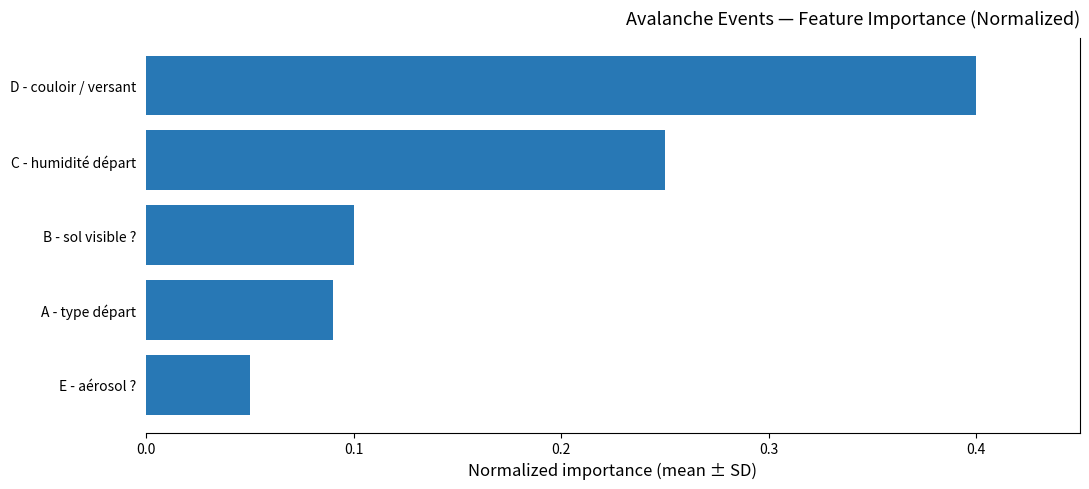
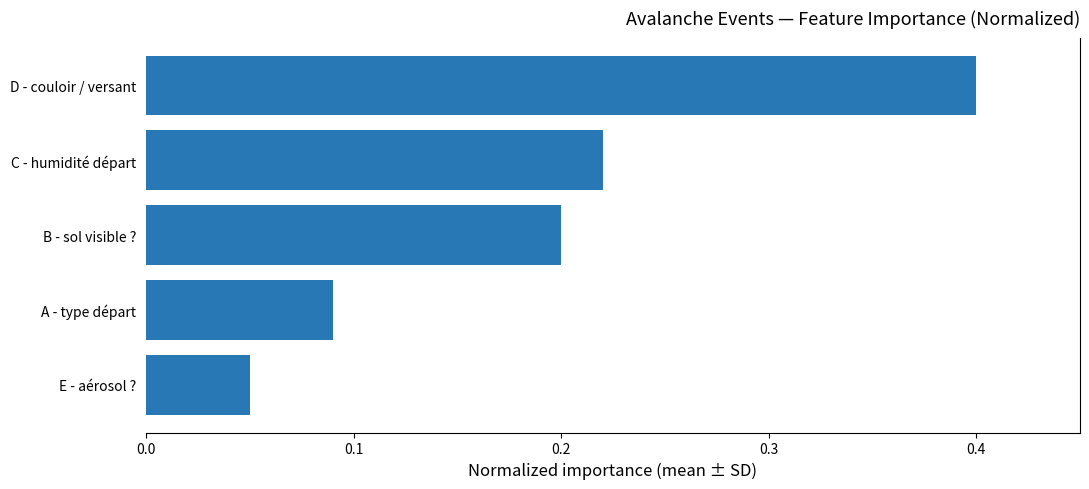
  {
    "D - couloir / versant": 0.40,
-   "C - humidité départ": 0.25,
-   "B - sol visible ?": 0.1,
+   "C - humidité départ": 0.22,
+   "B - sol visible ?": 0.2,
    "A - type départ": 0.09,
    "E - aérosol ?": 0.05
  }
